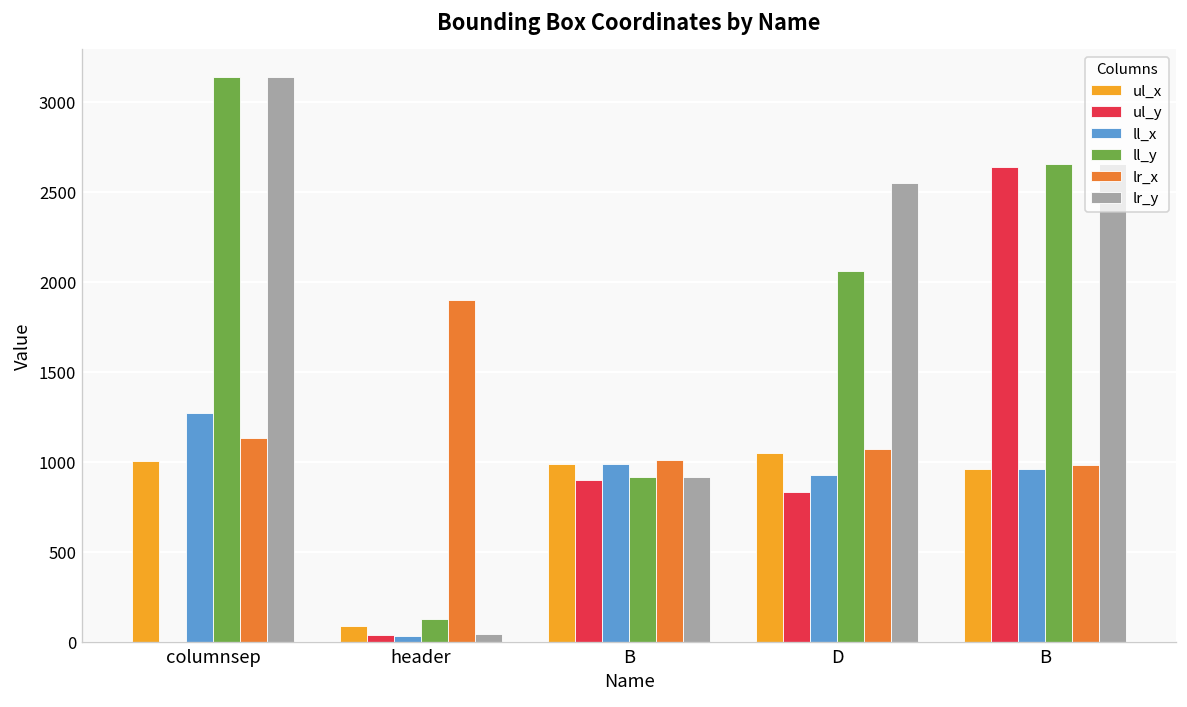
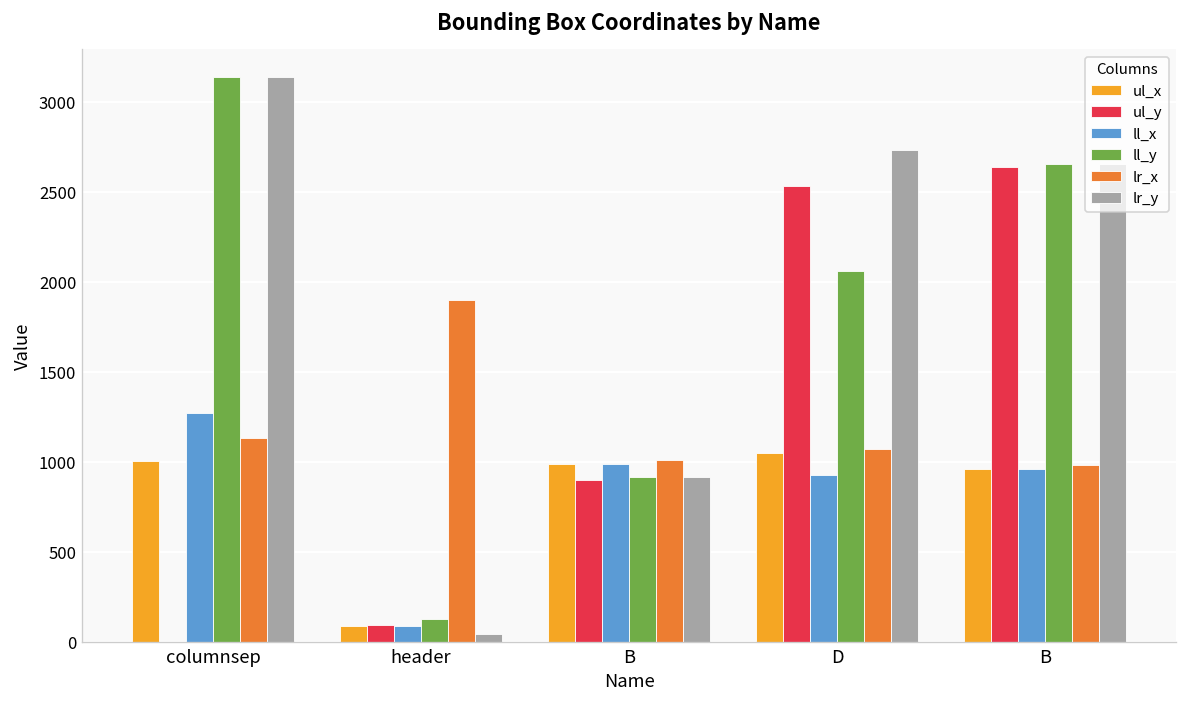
  {
    "ul_y": {
      "columnsep": 0,
-     "header": 40,
-     "D": 830
+     "header": 90,
+     "D": 2530
    },
    "ll_x": {
      "columnsep": 1270,
-     "header": 30,
+     "header": 90,
      "D": 930
    },
    "ll_y": {
      "columnsep": 3140,
      "header": 130,
      "D": 2060
    },
    "lr_y": {
      "columnsep": 3140,
      "header": 40,
-     "D": 2550
+     "D": 2730
    }
  }
